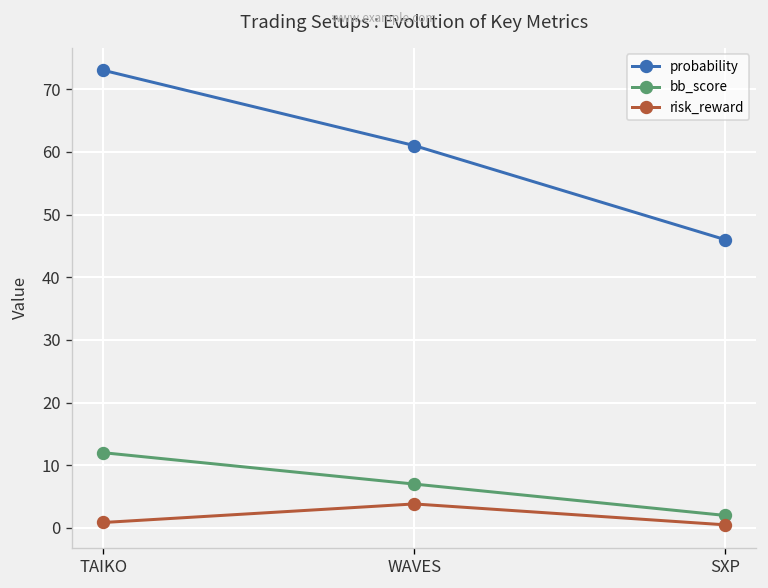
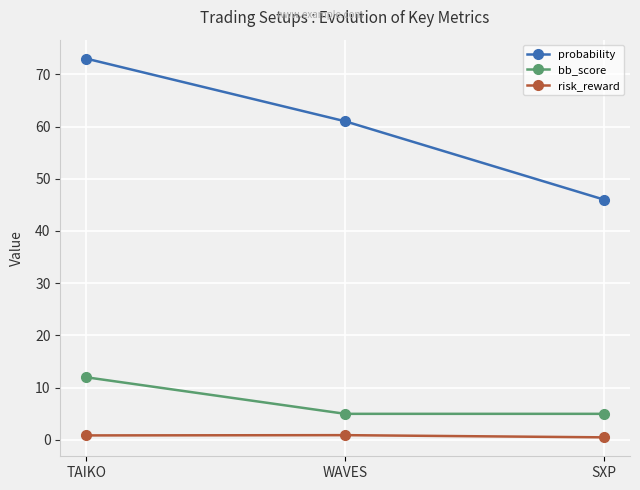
  {
    "probability": {
      "TAIKO": 73,
      "WAVES": 61,
      "SXP": 46
    },
    "bb_score": {
      "TAIKO": 12,
-     "WAVES": 7,
-     "SXP": 2
+     "WAVES": 5,
+     "SXP": 5
    },
    "risk_reward": {
      "TAIKO": 1,
-     "WAVES": 4,
+     "WAVES": 1,
      "SXP": 1
    }
  }
